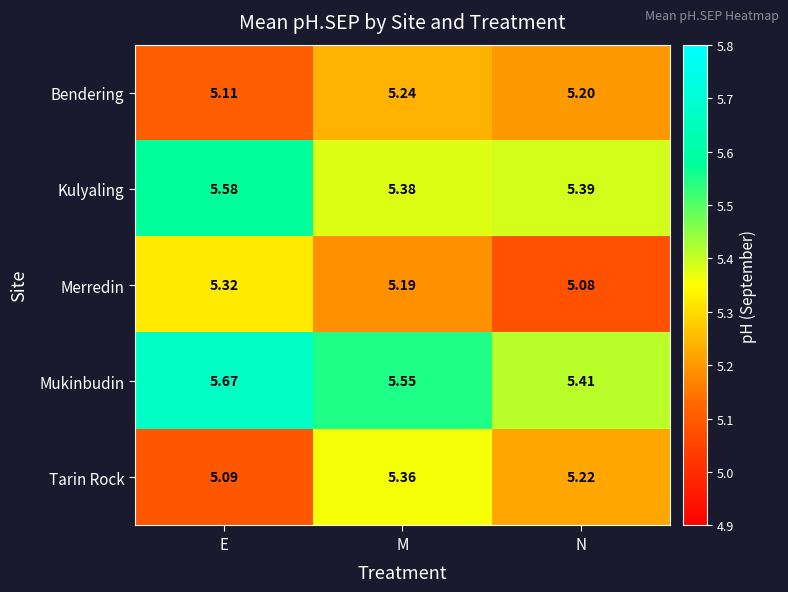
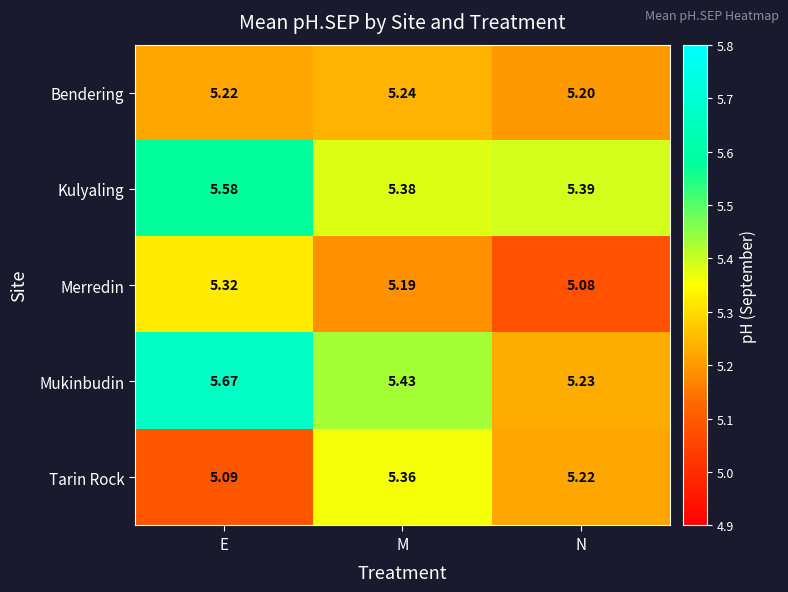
  {
    "Bendering": {
-     "E": 5.11,
+     "E": 5.22,
      "M": 5.24,
      "N": 5.20
    },
    "Kulyaling": {
      "E": 5.58,
      "M": 5.38,
      "N": 5.39
    },
    "Merredin": {
      "E": 5.32,
      "M": 5.19,
      "N": 5.08
    },
    "Mukinbudin": {
      "E": 5.67,
-     "M": 5.55,
-     "N": 5.41
+     "M": 5.43,
+     "N": 5.23
    },
    "Tarin Rock": {
      "E": 5.09,
      "M": 5.36,
      "N": 5.22
    }
  }
